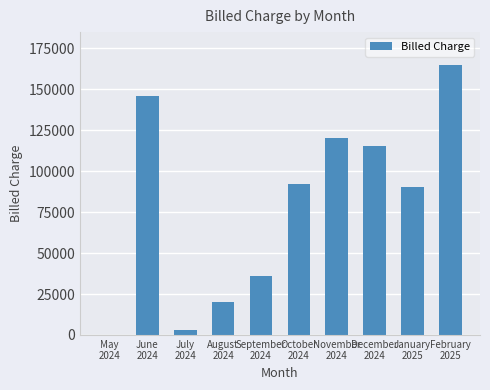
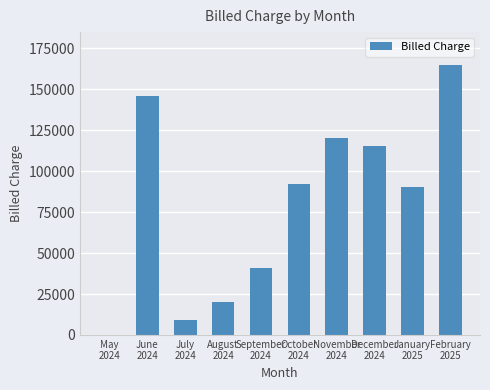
  {
    "May 2024": 0,
    "June 2024": 146000,
-   "July 2024": 3000,
+   "July 2024": 9000,
    "August 2024": 20000,
-   "September 2024": 36000,
+   "September 2024": 41000,
    "January 2025": 90000,
    "February 2025": 165000
  }
